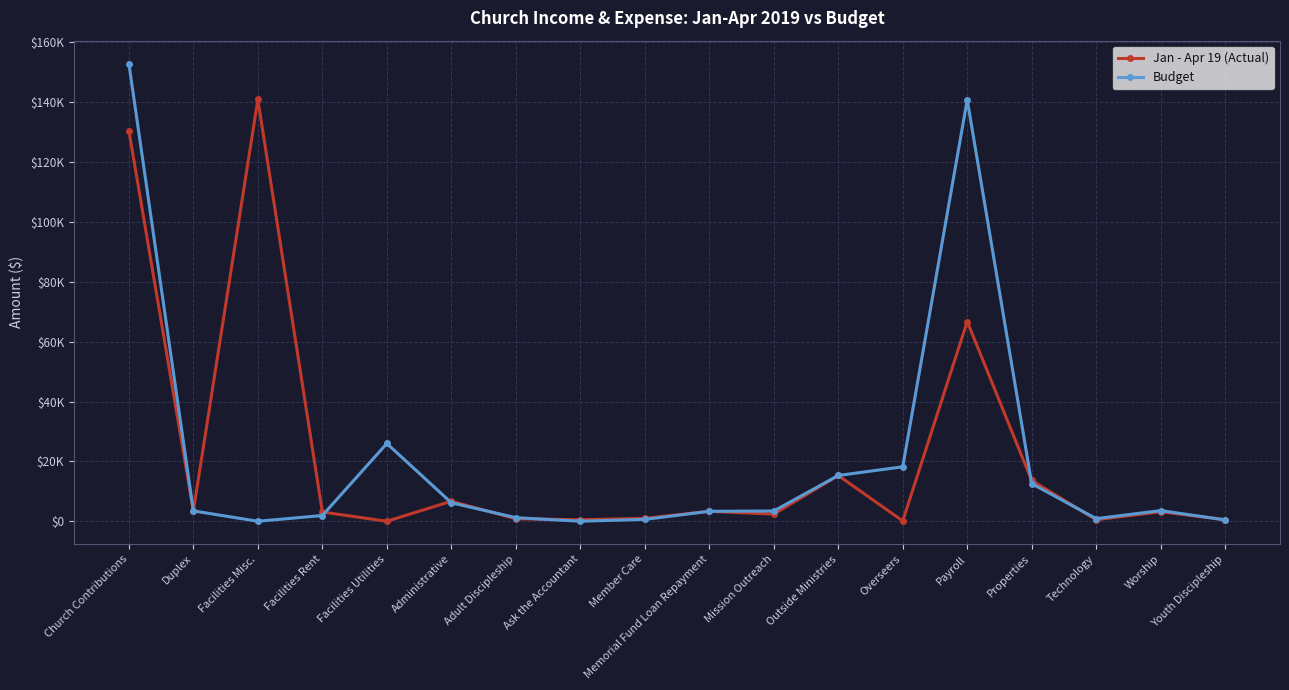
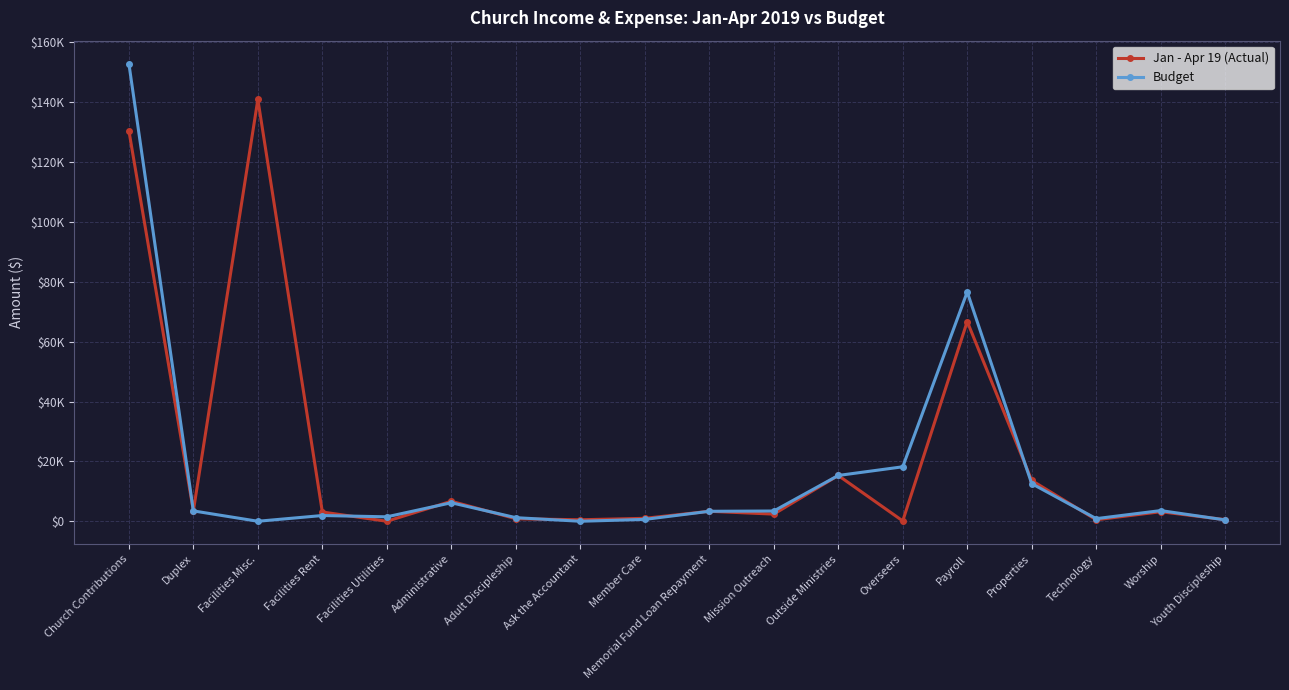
  {
    "Jan - Apr 19 (Actual)": {
      "Church Contributions": "$131000",
      "Facilities Misc.": "$141000",
      "Facilities Rent": "$3000",
      "Facilities Utilities": "$0",
      "Mission Outreach": "$2000",
      "Overseers": "$0",
      "Payroll": "$67000",
      "Properties": "$14000"
    },
    "Budget": {
      "Church Contributions": "$153000",
      "Facilities Misc.": "$0",
      "Facilities Rent": "$2000",
-     "Facilities Utilities": "$26000",
+     "Facilities Utilities": "$1000",
      "Mission Outreach": "$3000",
      "Overseers": "$18000",
-     "Payroll": "$141000",
+     "Payroll": "$77000",
      "Properties": "$13000"
    }
  }
